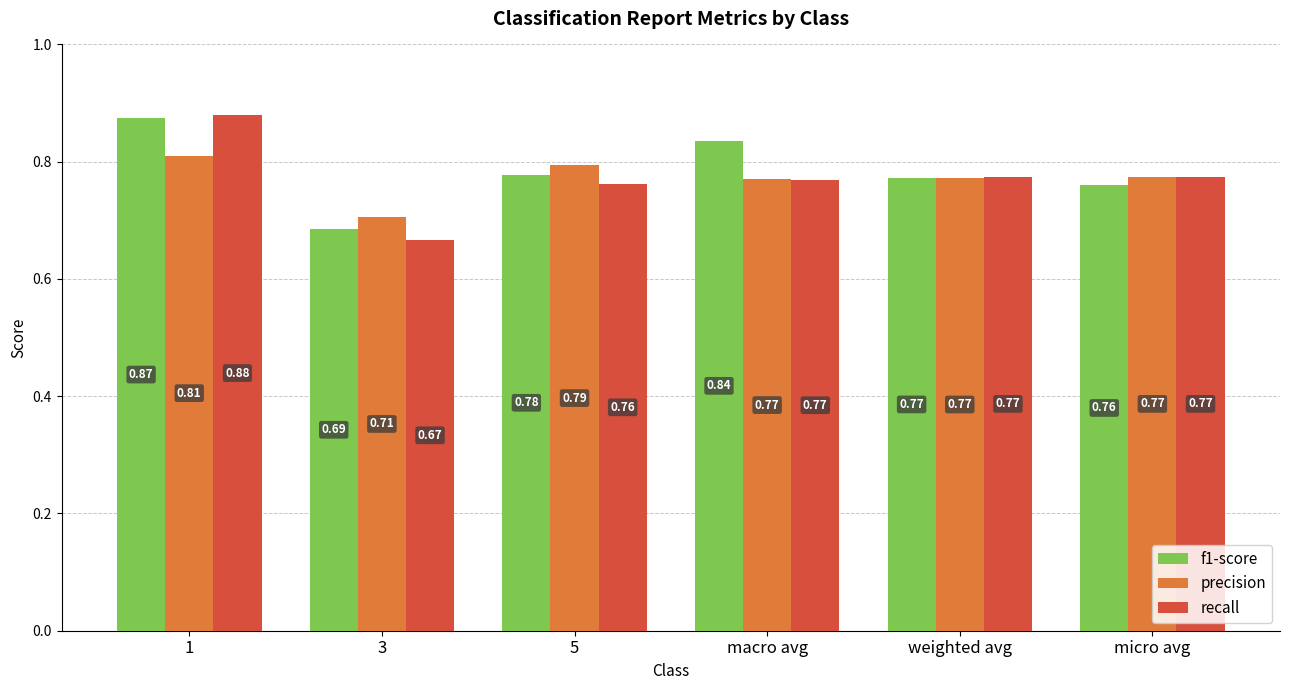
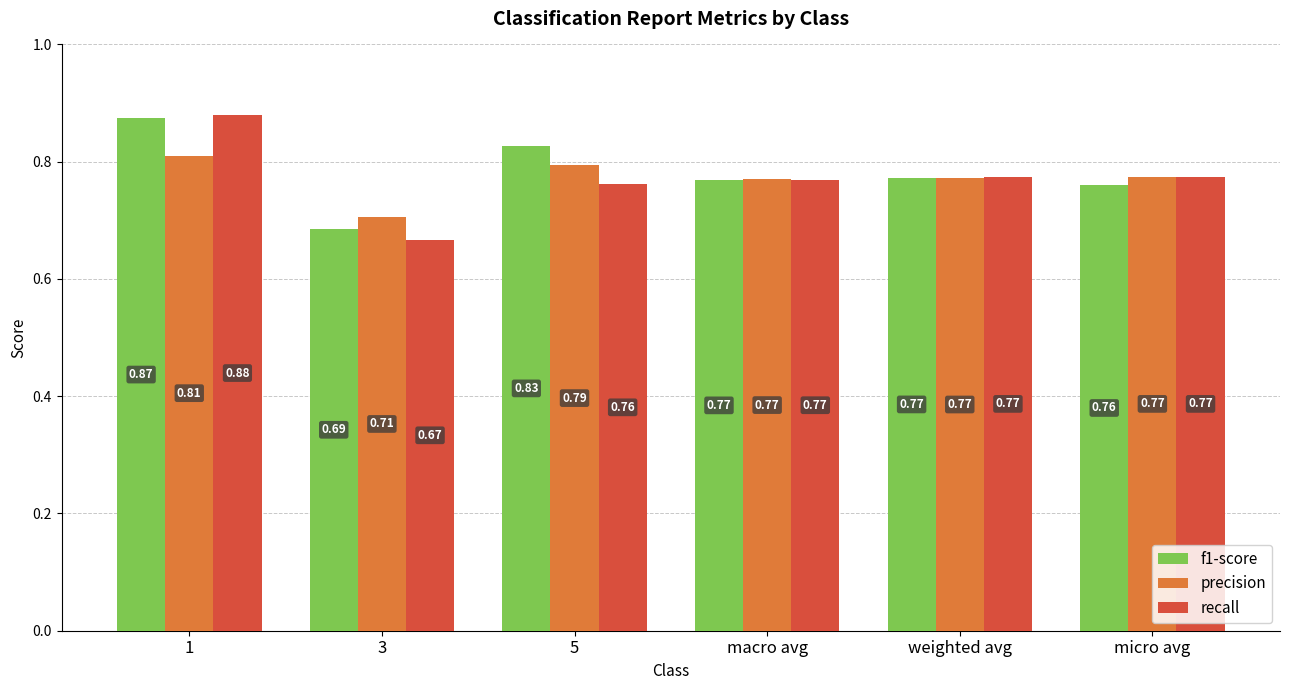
  {
    "f1-score": {
-     "5": 0.78,
-     "macro avg": 0.84
+     "5": 0.83,
+     "macro avg": 0.77
    }
  }
